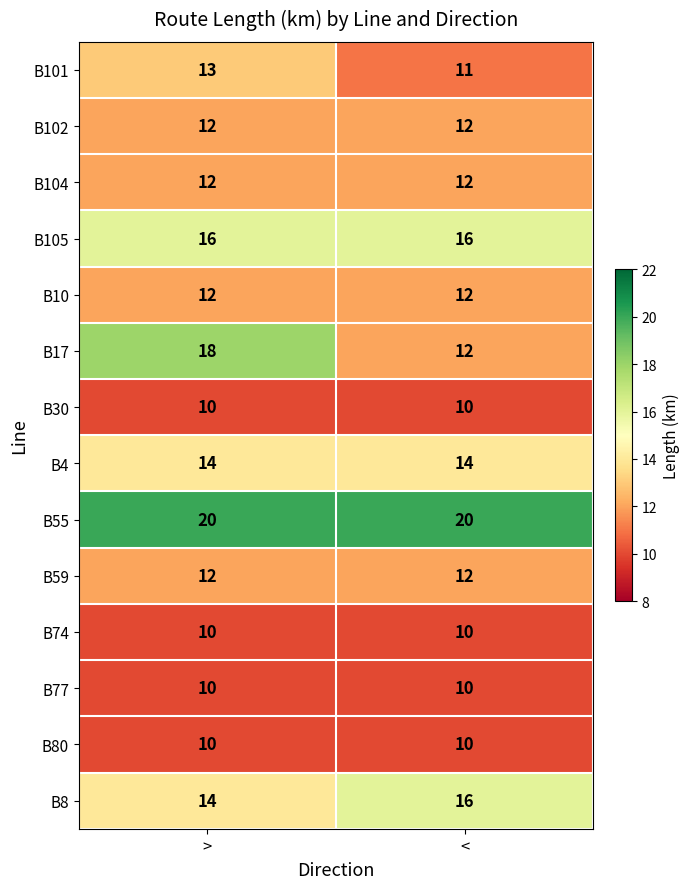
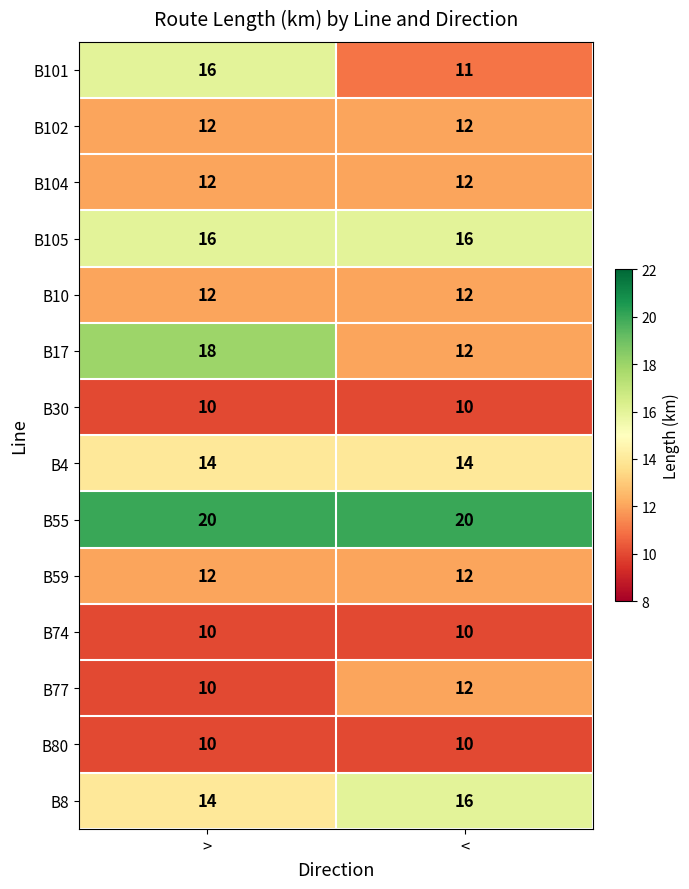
  {
    "B101": {
-     ">": 13,
+     ">": 16,
      "<": 11
    },
    "B102": {
      ">": 12,
      "<": 12
    },
    "B104": {
      ">": 12,
      "<": 12
    },
    "B105": {
      ">": 16,
      "<": 16
    },
    "B10": {
      ">": 12,
      "<": 12
    },
    "B17": {
      ">": 18,
      "<": 12
    },
    "B30": {
      ">": 10,
      "<": 10
    },
    "B4": {
      ">": 14,
      "<": 14
    },
    "B55": {
      ">": 20,
      "<": 20
    },
    "B59": {
      ">": 12,
      "<": 12
    },
    "B74": {
      ">": 10,
      "<": 10
    },
    "B77": {
      ">": 10,
-     "<": 10
+     "<": 12
    },
    "B80": {
      ">": 10,
      "<": 10
    },
    "B8": {
      ">": 14,
      "<": 16
    }
  }
